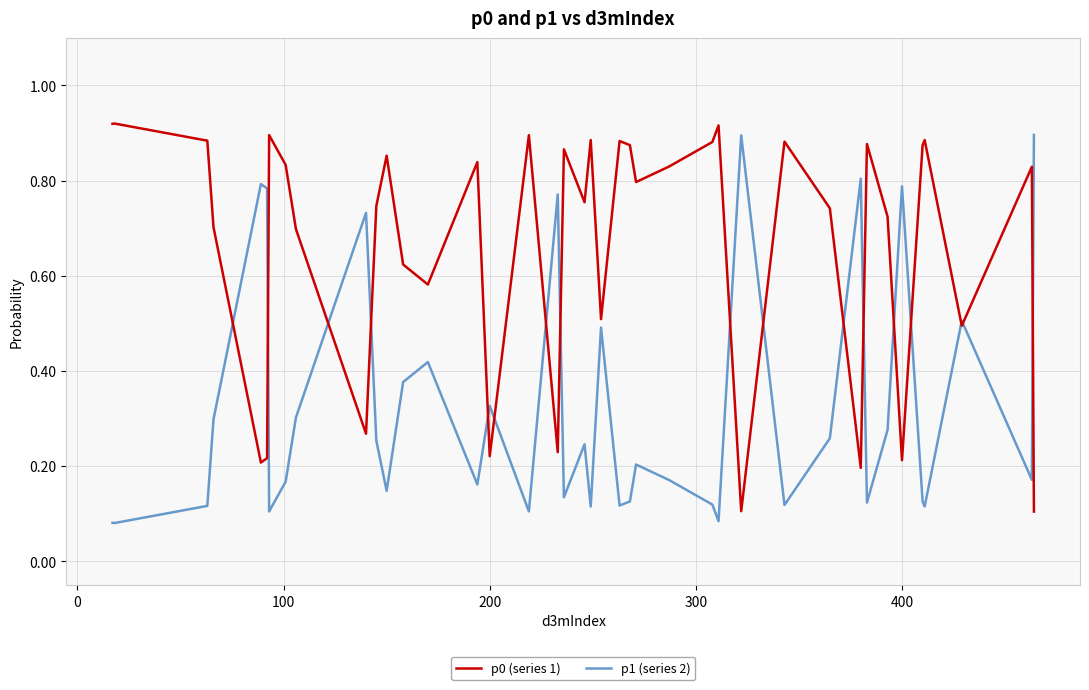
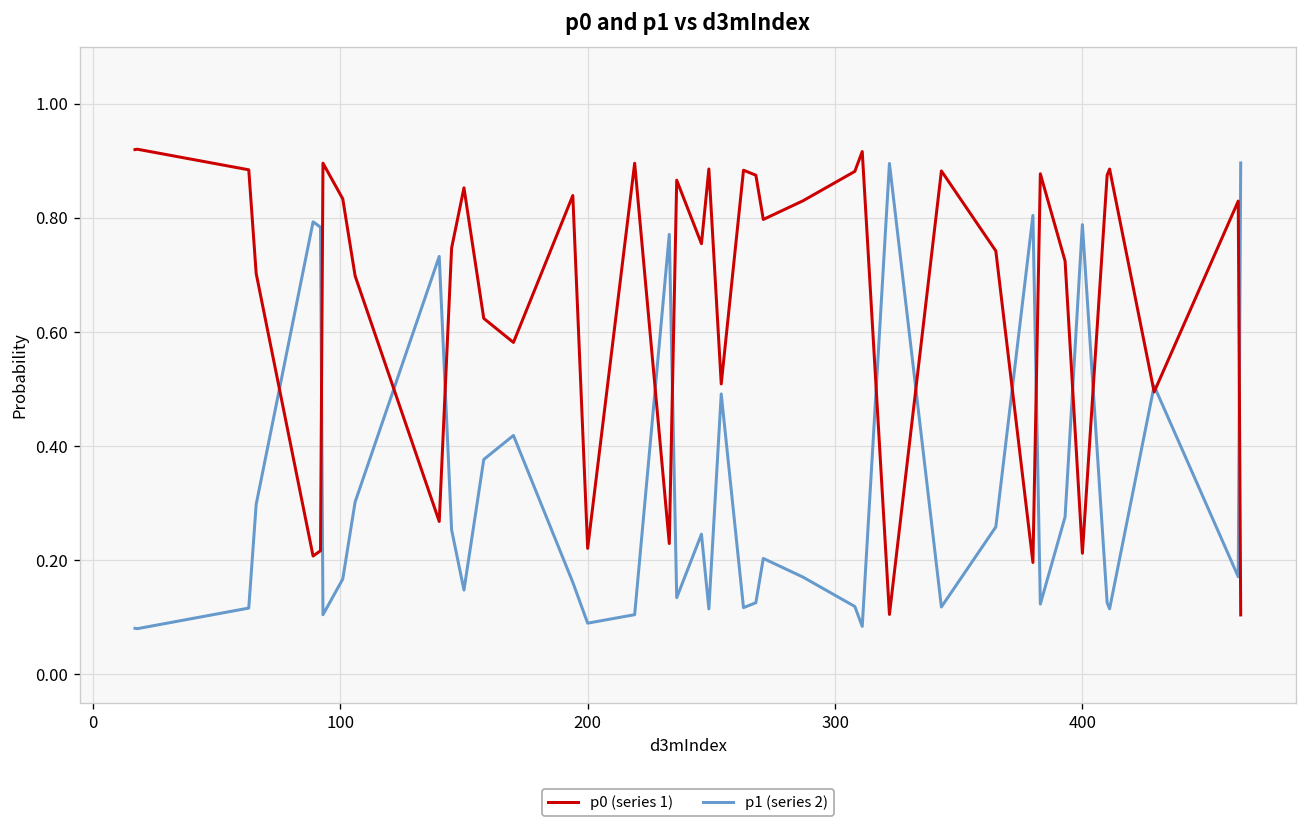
  {
    "p0 (series 1)": {
      "200": 0.22,
      "400": 0.21
    },
    "p1 (series 2)": {
-     "200": 0.33,
+     "200": 0.09,
      "400": 0.79
    }
  }
